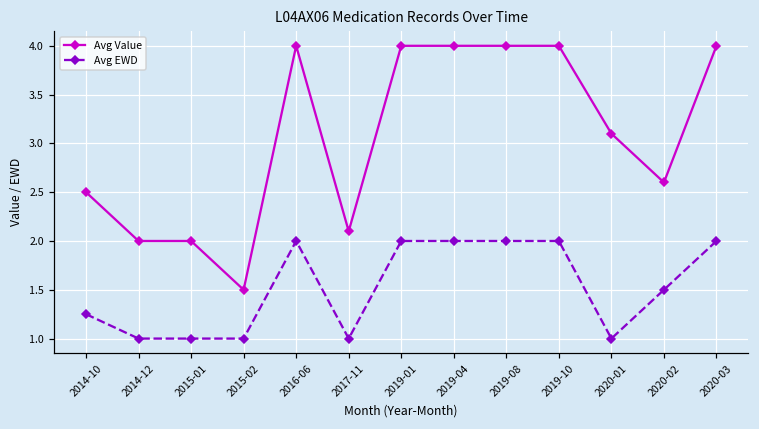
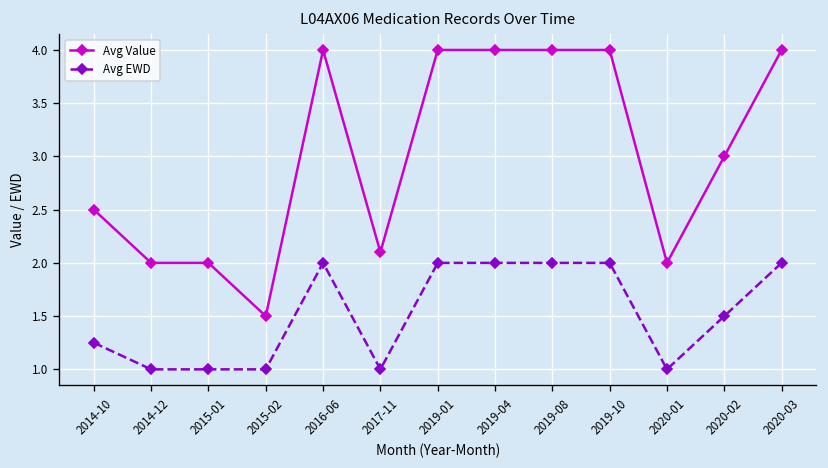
  {
    "Avg Value": {
      "2014-10": 2.5,
      "2014-12": 2.0,
      "2015-01": 2.0,
      "2015-02": 1.5,
      "2016-06": 4.0,
      "2017-11": 2.1,
      "2019-01": 4.0,
      "2019-04": 4.0,
      "2019-08": 4.0,
      "2019-10": 4.0,
-     "2020-01": 3.1,
-     "2020-02": 2.6,
+     "2020-01": 2.0,
+     "2020-02": 3.0,
      "2020-03": 4.0
    },
    "Avg EWD": {
      "2014-10": 1.3,
      "2014-12": 1.0,
      "2015-01": 1.0,
      "2015-02": 1.0,
      "2016-06": 2.0,
      "2017-11": 1.0,
      "2019-01": 2.0,
      "2019-04": 2.0,
      "2019-08": 2.0,
      "2019-10": 2.0,
      "2020-01": 1.0,
      "2020-02": 1.5,
      "2020-03": 2.0
    }
  }
